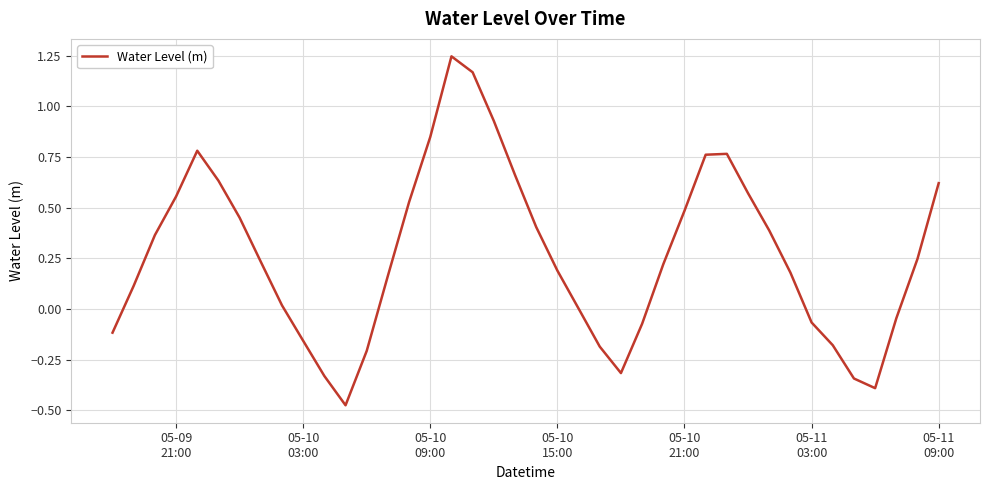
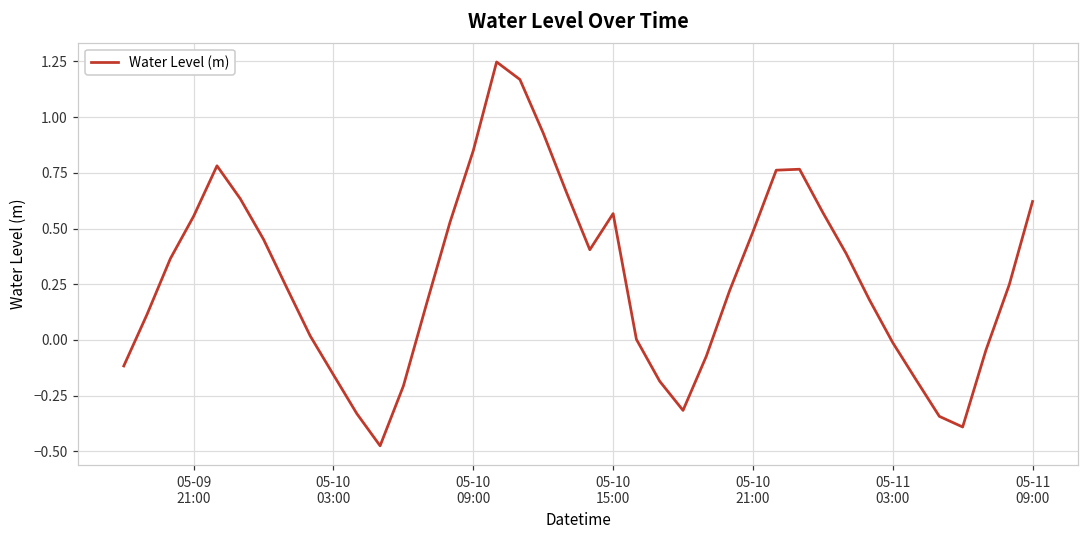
  {
    "05-09 21:00": 0.56,
    "05-10 03:00": -0.16,
    "05-10 09:00": 0.85,
-   "05-10 15:00": 0.19,
+   "05-10 15:00": 0.57,
    "05-10 21:00": 0.48,
-   "05-11 03:00": -0.07,
+   "05-11 03:00": -0.01,
    "05-11 09:00": 0.62
  }
